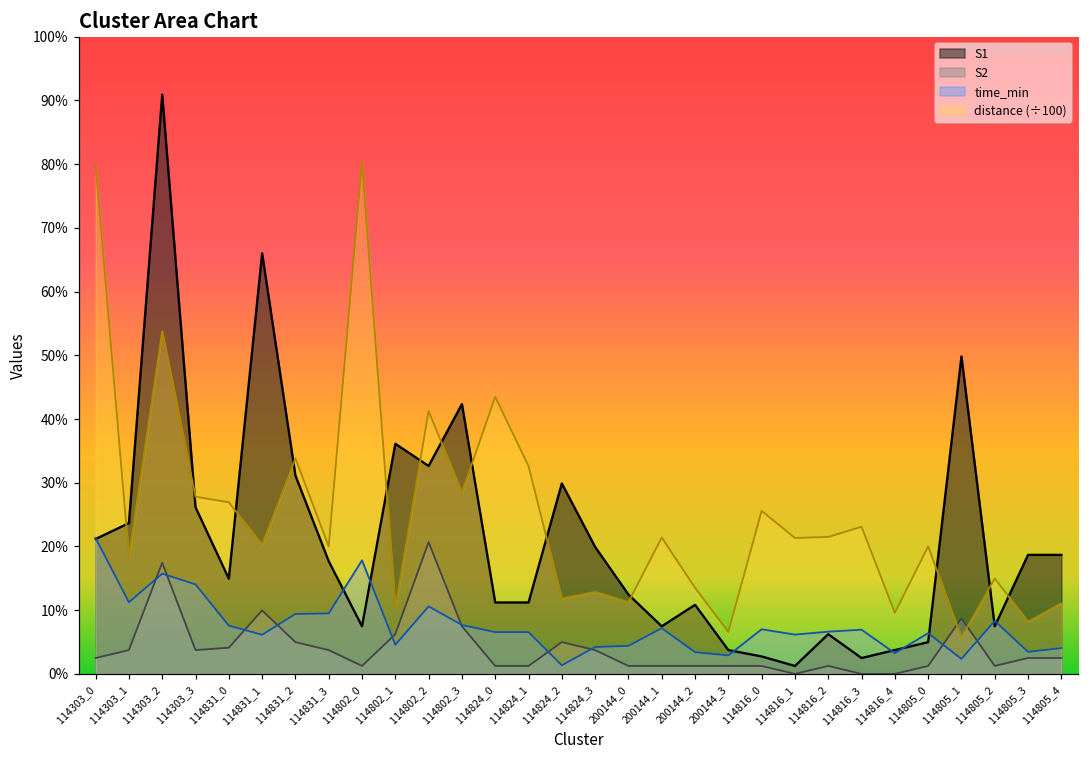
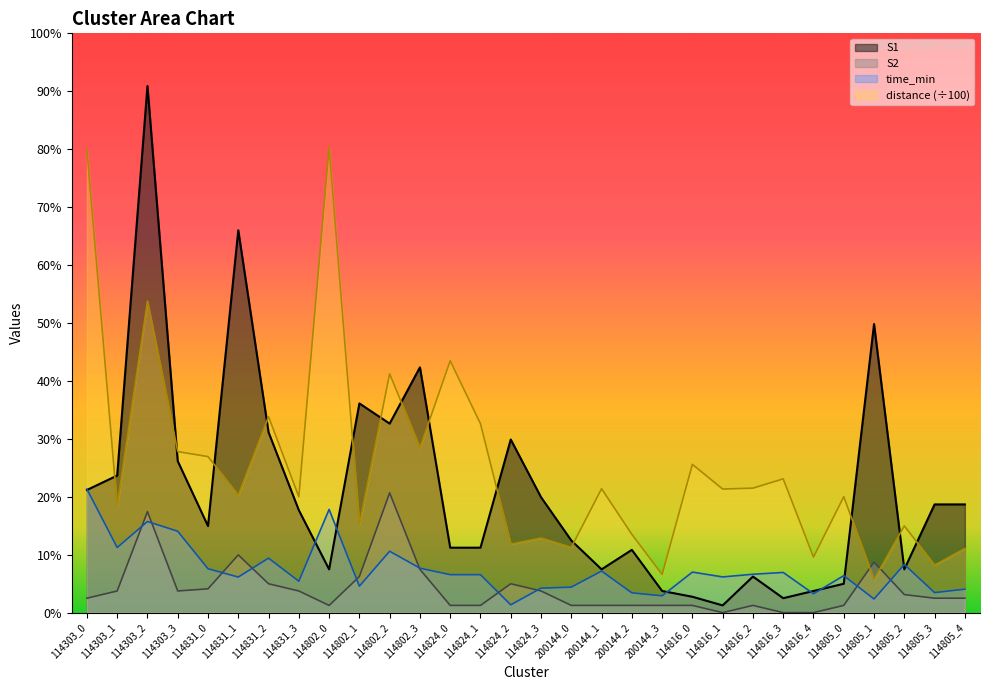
  {
    "S1": {
      "114303_1": "24%",
      "114303_2": "91%",
      "114303_3": "26%",
      "114831_0": "15%",
      "114831_1": "66%",
      "114831_2": "31%",
      "114831_3": "18%",
      "114802_0": "7%",
      "114802_1": "36%",
      "114802_2": "33%",
      "114802_3": "42%",
      "114824_0": "11%",
      "114824_1": "11%",
      "114824_2": "30%",
      "114824_3": "20%",
      "200144_0": "12%",
      "200144_2": "11%",
      "200144_3": "4%",
      "114816_0": "3%",
      "114816_1": "1%",
      "114816_3": "2%",
      "114816_4": "4%",
      "114805_0": "5%",
      "114805_1": "50%",
      "114805_2": "7%",
      "114805_3": "19%",
      "114805_4": "19%"
    },
    "S2": {
      "114303_0": "2%",
      "114303_1": "4%",
      "114303_2": "17%",
      "114303_3": "4%",
      "114831_0": "4%",
      "114831_1": "10%",
      "114831_2": "5%",
      "114831_3": "4%",
      "114802_0": "1%",
      "114802_1": "6%",
      "114802_2": "21%",
      "114824_0": "1%",
      "114824_1": "1%",
      "114824_2": "5%",
      "114824_3": "4%",
      "200144_0": "1%",
      "200144_1": "1%",
      "200144_2": "1%",
      "200144_3": "1%",
      "114816_0": "1%",
      "114816_1": "0%",
      "114816_2": "1%",
      "114816_3": "0%",
      "114816_4": "0%",
      "114805_0": "1%",
      "114805_1": "9%",
-     "114805_2": "1%",
+     "114805_2": "3%",
      "114805_3": "2%",
      "114805_4": "2%"
    },
    "time_min": {
      "114303_1": "11%",
      "114303_2": "16%",
      "114303_3": "14%",
      "114831_0": "8%",
      "114831_1": "6%",
      "114831_2": "9%",
-     "114831_3": "9%",
+     "114831_3": "5%",
      "114802_0": "18%",
      "114802_1": "5%",
      "114802_2": "11%",
      "114824_0": "7%",
      "114824_1": "7%",
      "114824_2": "1%",
      "114824_3": "4%",
      "200144_0": "4%",
      "200144_2": "3%",
      "200144_3": "3%",
      "114816_0": "7%",
      "114816_1": "6%",
      "114816_3": "7%",
      "114816_4": "3%",
      "114805_0": "6%",
      "114805_1": "2%",
      "114805_2": "8%",
      "114805_3": "3%",
      "114805_4": "4%"
    },
    "distance (÷100)": {
      "114303_0": "80%",
      "114303_1": "18%",
      "114303_2": "54%",
      "114303_3": "28%",
      "114831_0": "27%",
      "114831_1": "20%",
      "114831_2": "34%",
      "114831_3": "20%",
      "114802_0": "80%",
-     "114802_1": "10%",
+     "114802_1": "15%",
      "114802_2": "41%",
      "114802_3": "28%",
      "114824_0": "43%",
      "114824_1": "33%",
      "114824_2": "12%",
      "114824_3": "13%",
      "200144_0": "11%",
      "200144_1": "21%",
      "200144_2": "14%",
      "200144_3": "7%",
      "114816_0": "26%",
      "114816_1": "21%",
      "114816_2": "21%",
      "114816_3": "23%",
      "114816_4": "10%",
      "114805_0": "20%",
      "114805_1": "6%",
      "114805_2": "15%",
      "114805_3": "8%",
      "114805_4": "11%"
    }
  }
